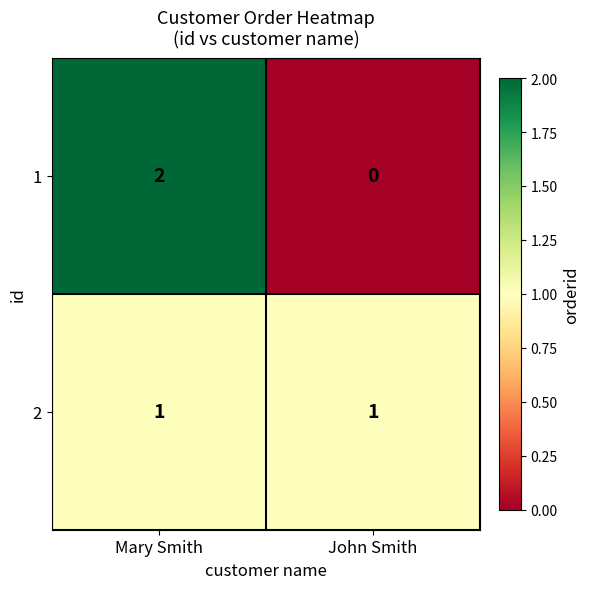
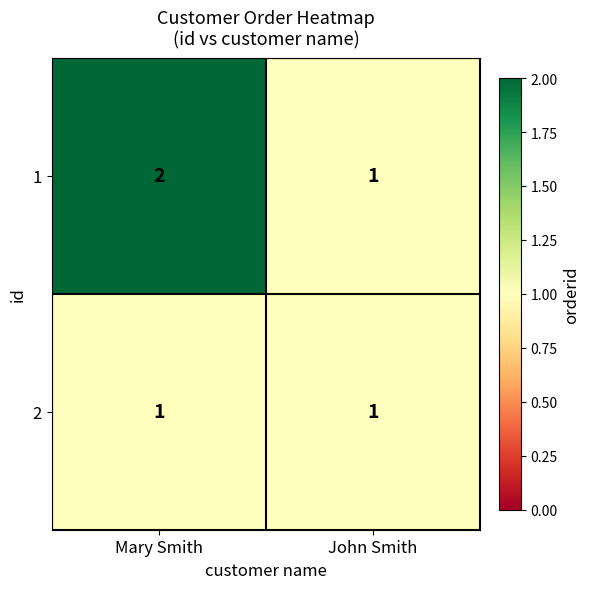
  {
    "1": {
      "Mary Smith": 2,
-     "John Smith": 0
+     "John Smith": 1
    },
    "2": {
      "Mary Smith": 1,
      "John Smith": 1
    }
  }
